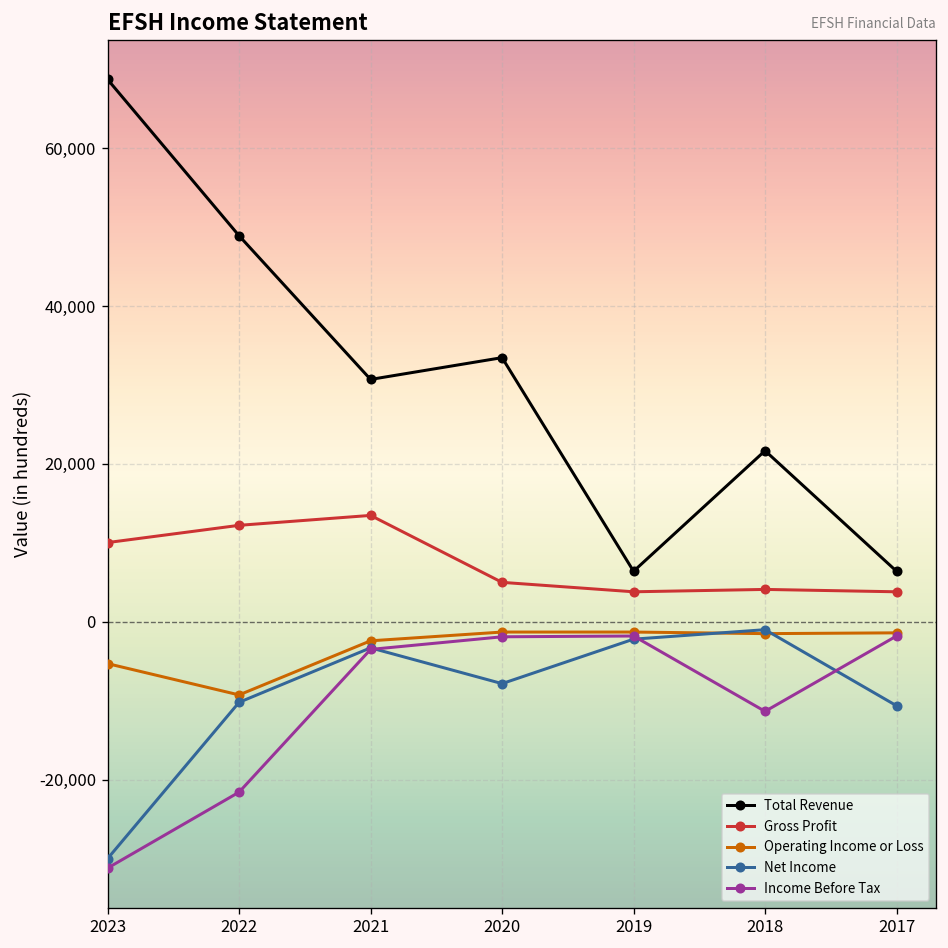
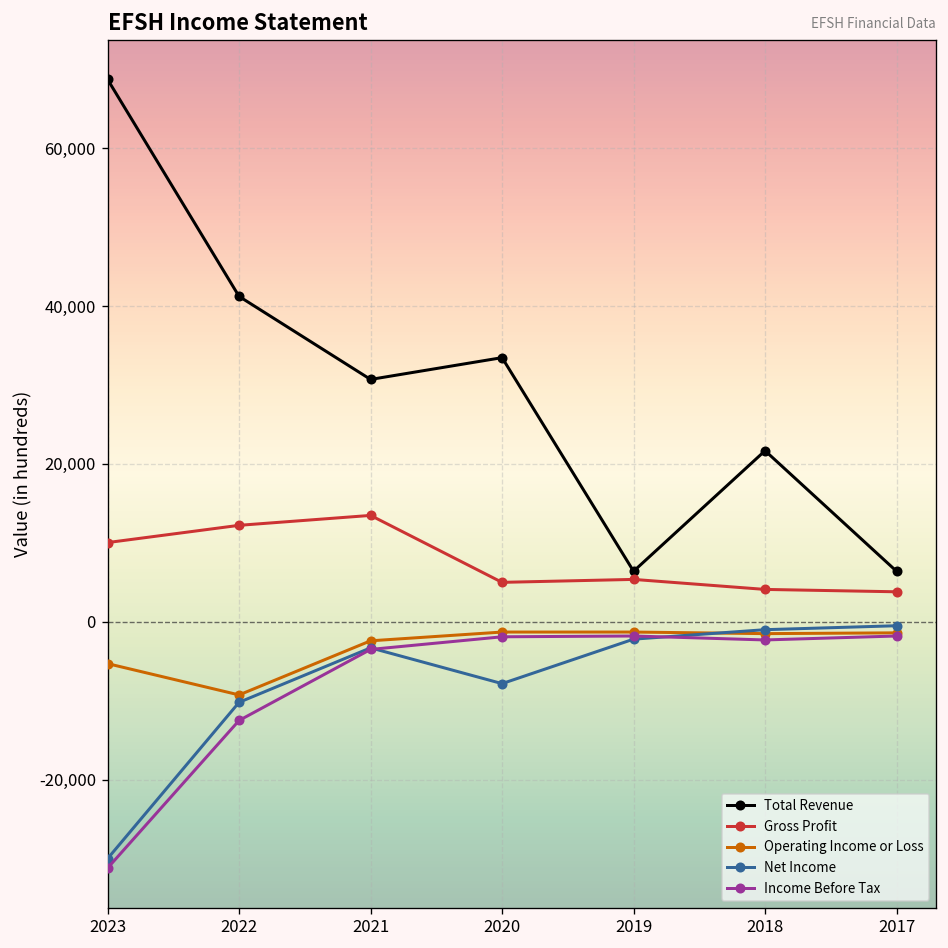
  {
    "Total Revenue": {
      "2023": "69,000",
-     "2022": "49,000",
+     "2022": "41,000",
      "2021": "31,000",
      "2020": "33,000",
      "2019": "6,000",
      "2018": "22,000",
      "2017": "6,000"
    },
    "Gross Profit": {
      "2023": "10,000",
      "2022": "12,000",
      "2021": "13,000",
      "2020": "5,000",
-     "2019": "4,000",
+     "2019": "5,000",
      "2018": "4,000",
      "2017": "4,000"
    },
    "Operating Income or Loss": {
      "2023": "-5,000",
      "2022": "-9,000",
      "2021": "-2,000",
      "2020": "-1,000",
      "2019": "-1,000",
      "2018": "-2,000",
      "2017": "-1,000"
    },
    "Net Income": {
      "2023": "-30,000",
      "2022": "-10,000",
      "2020": "-8,000",
      "2019": "-2,000",
      "2018": "-1,000",
-     "2017": "-11,000"
+     "2017": "-1,000"
    },
    "Income Before Tax": {
      "2023": "-31,000",
-     "2022": "-22,000",
+     "2022": "-13,000",
      "2020": "-2,000",
      "2019": "-2,000",
-     "2018": "-11,000",
+     "2018": "-2,000",
      "2017": "-2,000"
    }
  }
